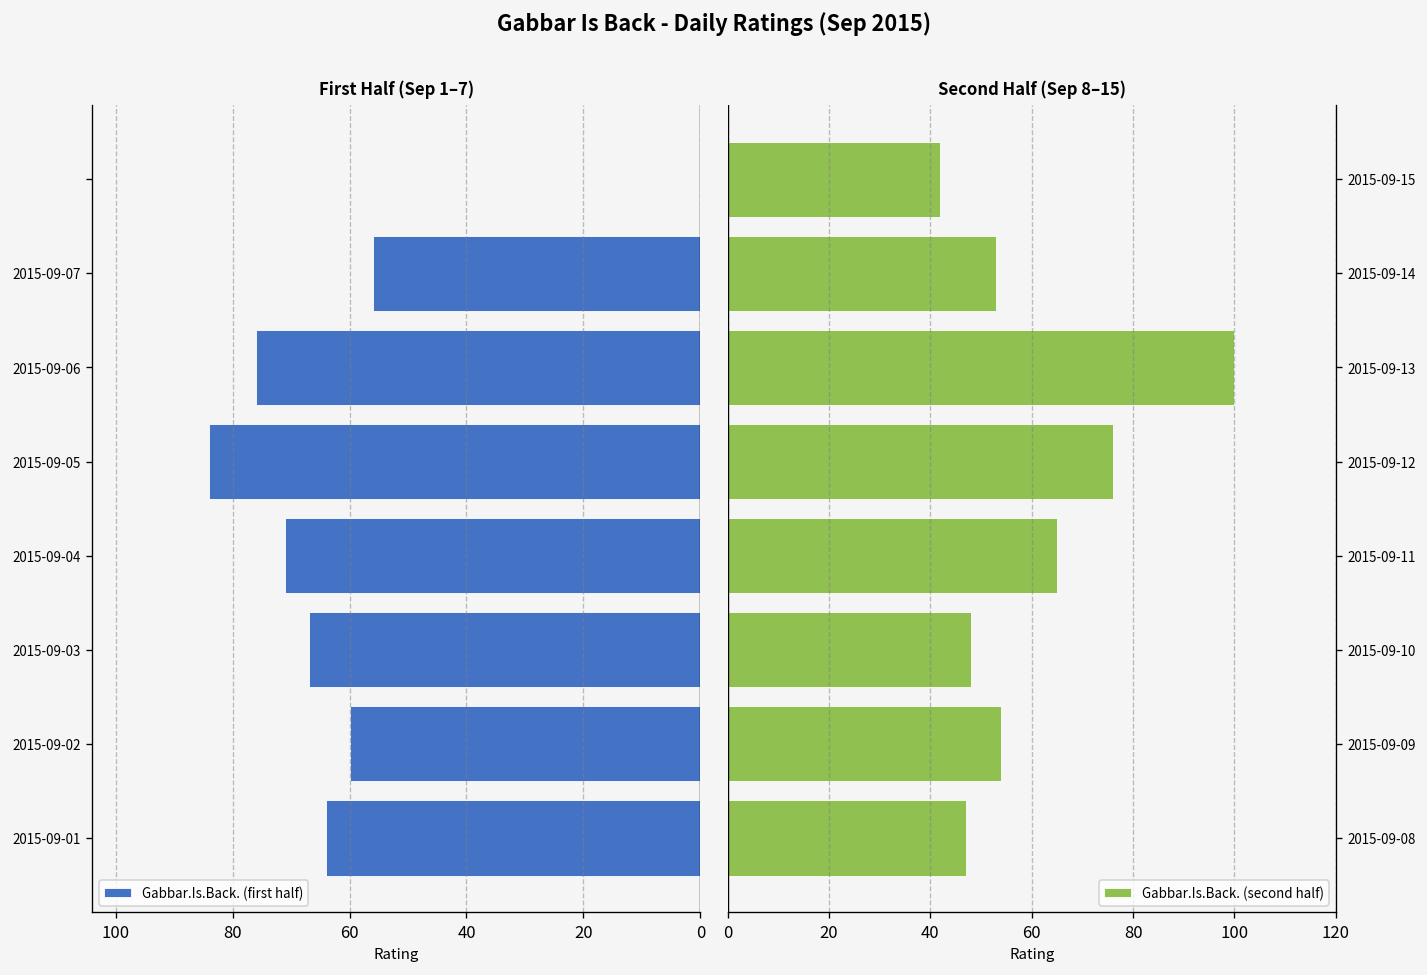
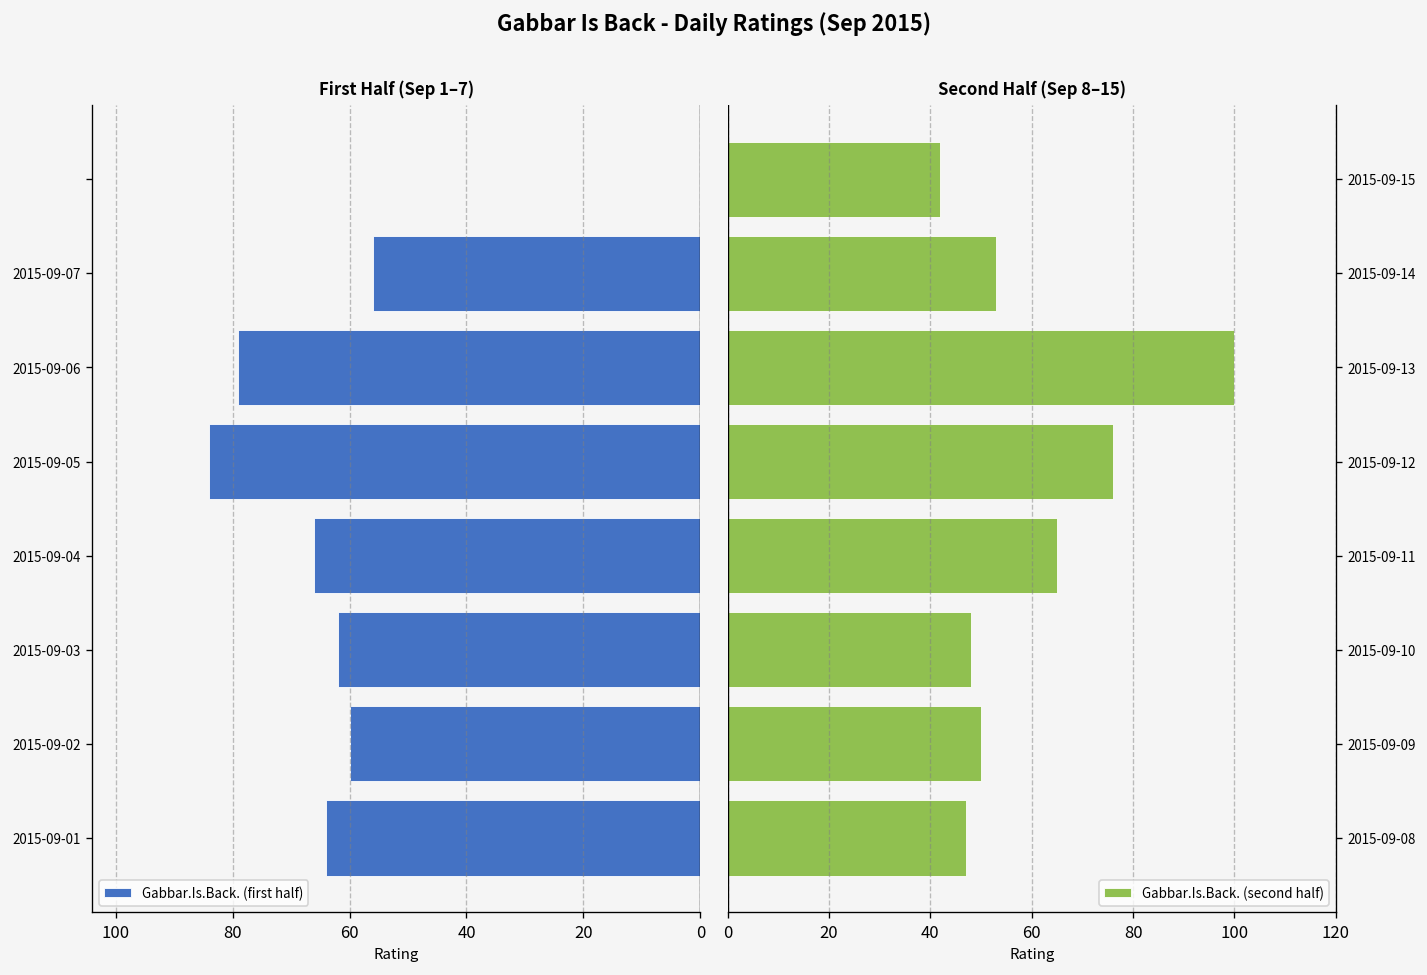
  {
    "First Half (Sep 1–7)": {
      "2015-09-07": 56,
-     "2015-09-06": 76,
+     "2015-09-06": 79,
      "2015-09-05": 84,
-     "2015-09-04": 71,
-     "2015-09-03": 67,
+     "2015-09-04": 66,
+     "2015-09-03": 62,
      "2015-09-02": 60,
      "2015-09-01": 64
    },
    "Second Half (Sep 8–15)": {
      "2015-09-15": 42,
      "2015-09-14": 53,
      "2015-09-13": 100,
      "2015-09-12": 76,
      "2015-09-11": 65,
      "2015-09-10": 48,
-     "2015-09-09": 54,
+     "2015-09-09": 50,
      "2015-09-08": 47
    }
  }
